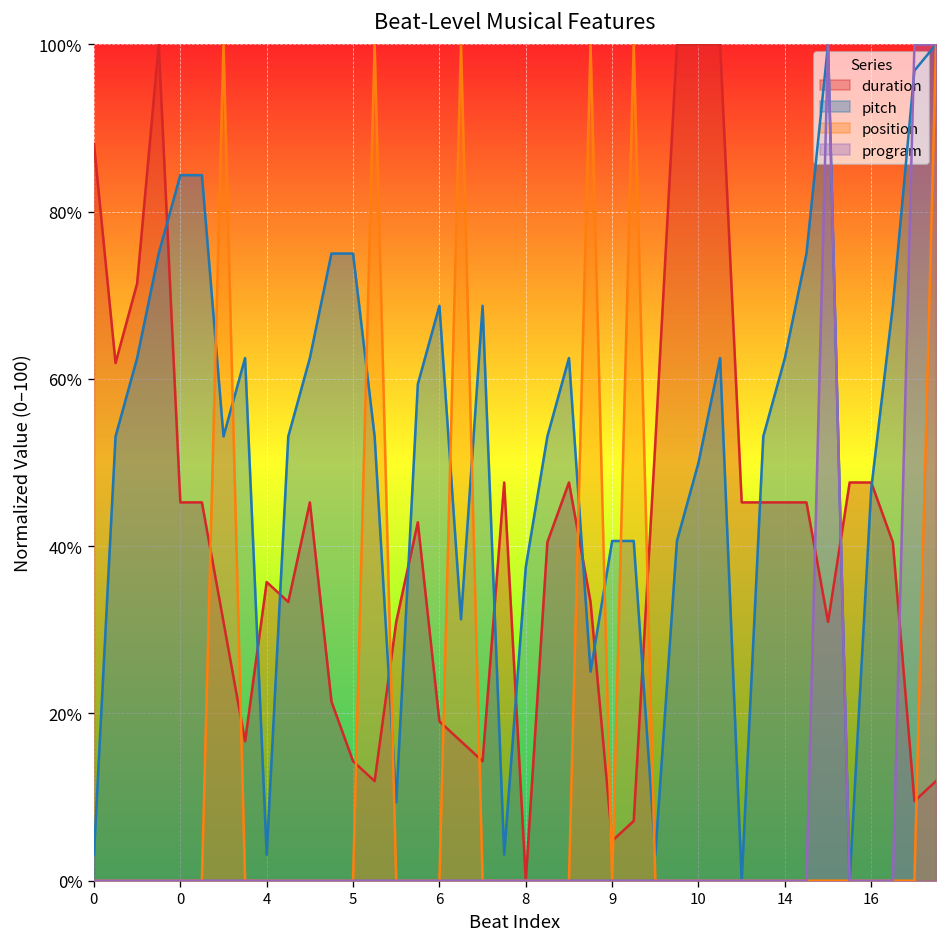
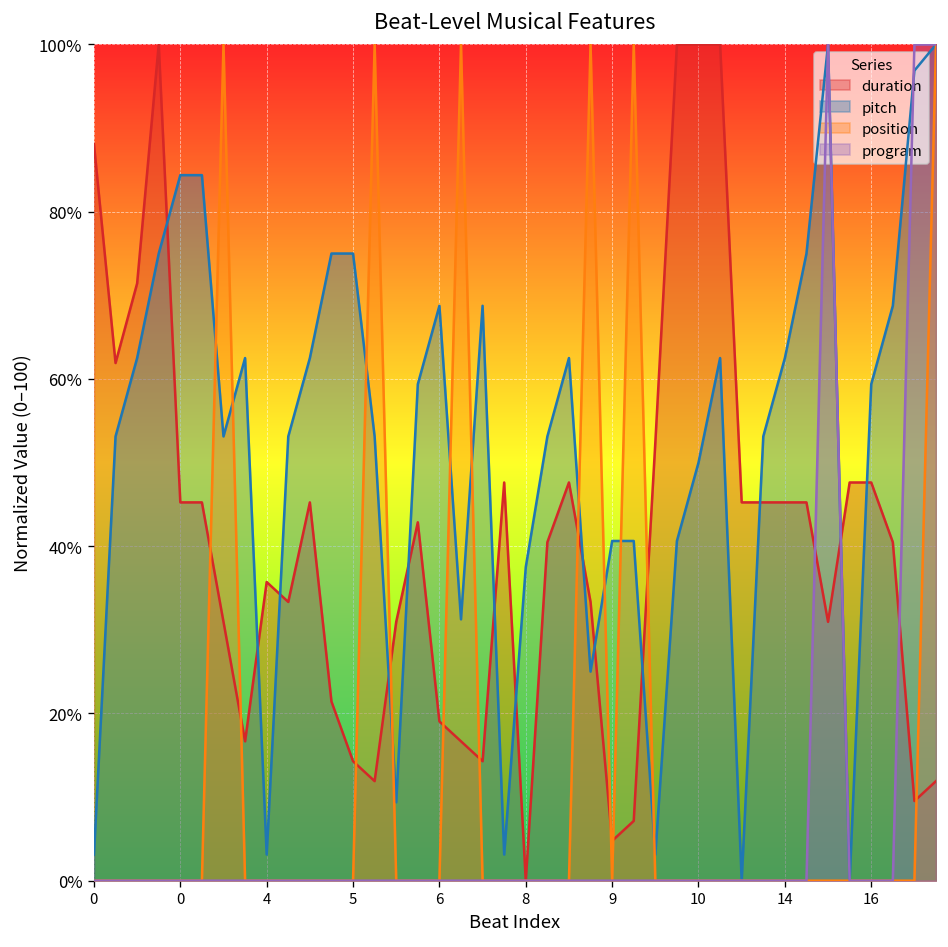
  {
    "pitch": {
      "4": "3%",
      "8": "38%",
-     "16": "47%"
+     "16": "59%"
    }
  }
